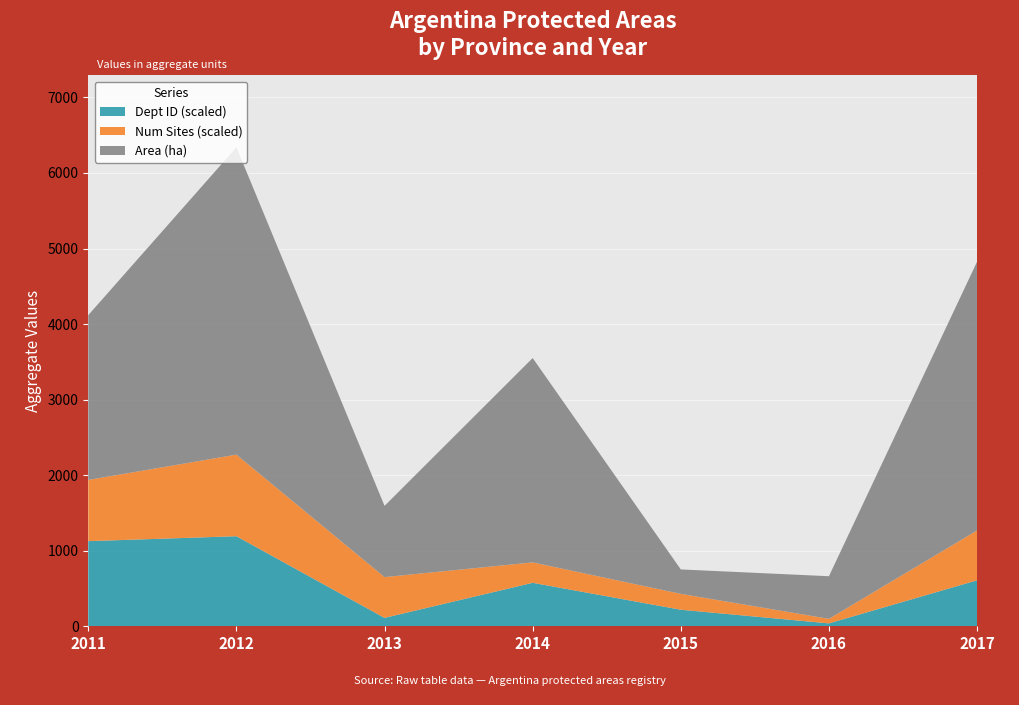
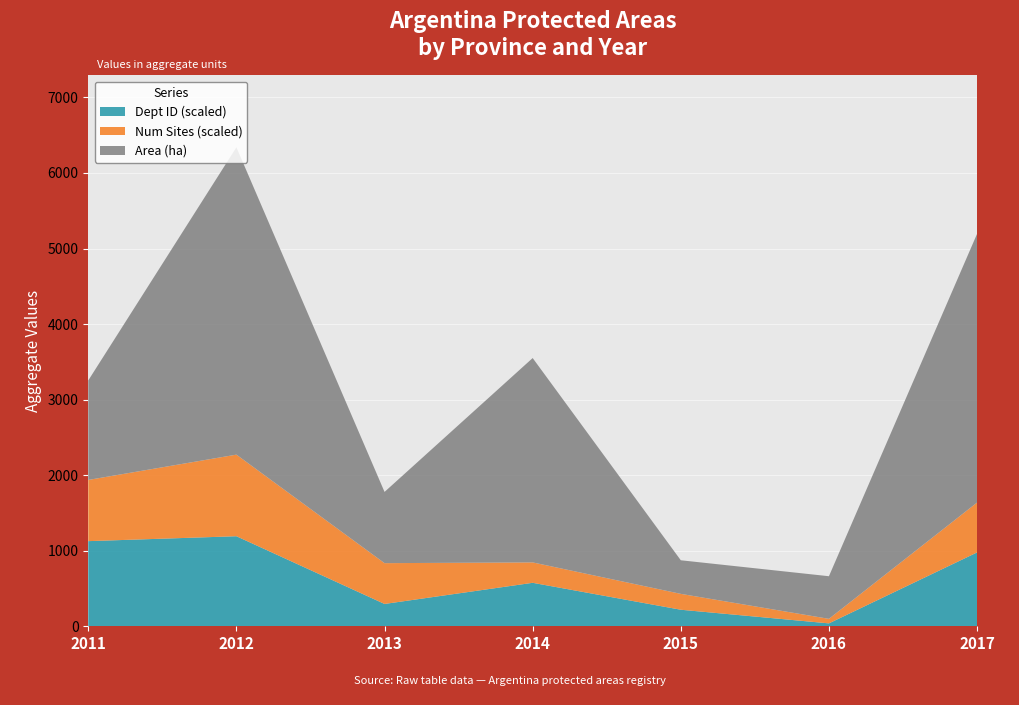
  {
    "Dept ID (scaled)": {
      "2011": 1100,
      "2012": 1200,
-     "2013": 100,
+     "2013": 300,
      "2014": 600,
      "2015": 200,
      "2016": 0,
-     "2017": 600
+     "2017": 1000
    },
    "Num Sites (scaled)": {
      "2011": 800,
      "2012": 1100,
      "2013": 500,
      "2014": 300,
      "2015": 200,
      "2016": 100,
      "2017": 700
    },
    "Area (ha)": {
-     "2011": 2200,
+     "2011": 1300,
      "2013": 900,
      "2014": 2700,
-     "2015": 300,
+     "2015": 400,
      "2016": 600,
      "2017": 3600
    }
  }
